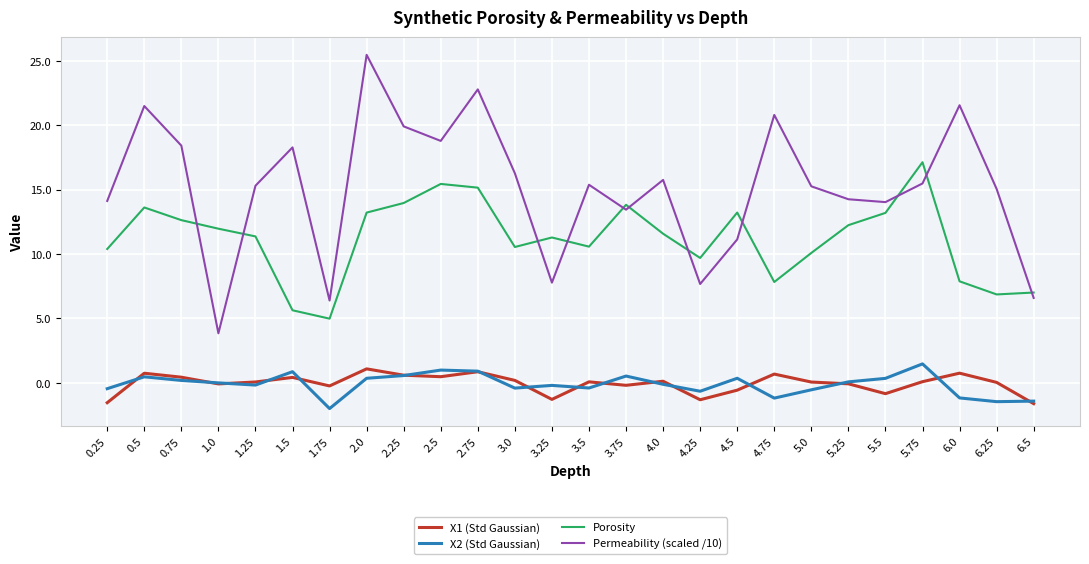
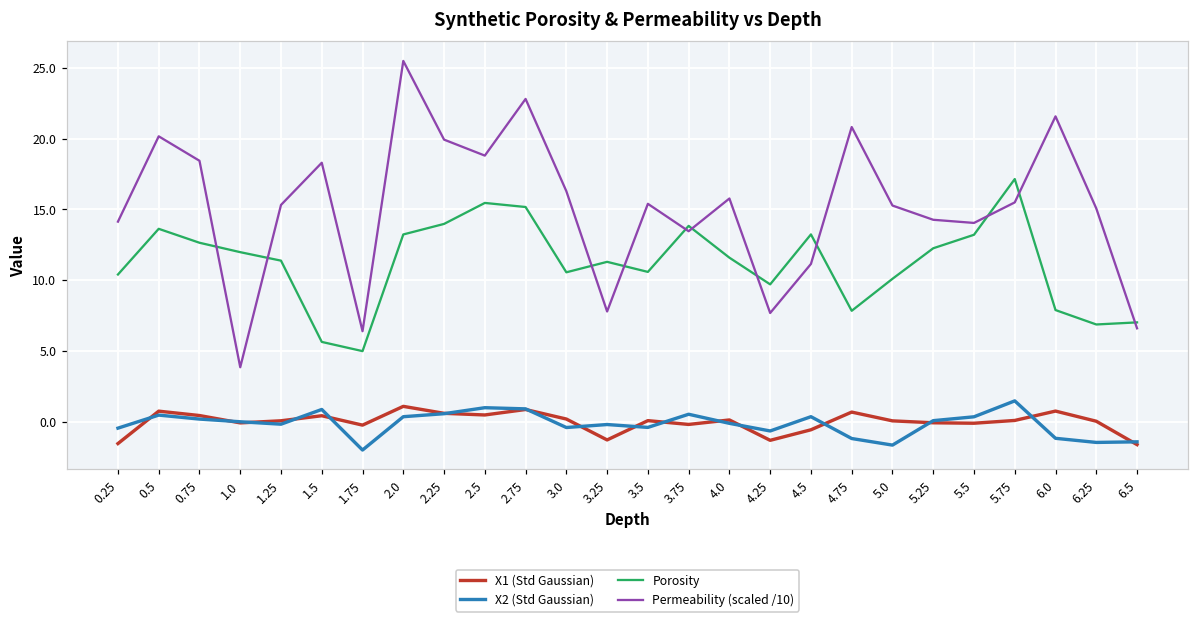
  {
    "X1 (Std Gaussian)": {
      "0.25": -1.5,
      "0.5": 0.7,
      "0.75": 0.4,
      "1.25": 0.1,
      "1.5": 0.4,
      "1.75": -0.2,
      "2.0": 1.1,
      "2.5": 0.5,
      "3.0": 0.2,
      "3.25": -1.3,
      "3.5": 0.1,
      "3.75": -0.2,
      "4.0": 0.1,
      "4.25": -1.3,
      "4.5": -0.6,
      "4.75": 0.7,
      "5.0": 0.1,
-     "5.5": -0.8,
+     "5.5": -0.1,
      "5.75": 0.1,
      "6.0": 0.7,
      "6.25": 0.0,
      "6.5": -1.6
    },
    "X2 (Std Gaussian)": {
      "0.25": -0.5,
      "0.5": 0.5,
      "0.75": 0.2,
      "1.25": -0.2,
      "1.5": 0.9,
      "1.75": -2.0,
      "2.0": 0.3,
      "2.5": 1.0,
      "3.0": -0.4,
      "3.25": -0.2,
      "3.5": -0.4,
      "3.75": 0.5,
      "4.0": -0.1,
      "4.25": -0.7,
      "4.5": 0.4,
      "4.75": -1.2,
-     "5.0": -0.5,
+     "5.0": -1.7,
      "5.5": 0.3,
      "5.75": 1.5,
      "6.0": -1.2,
      "6.25": -1.5,
      "6.5": -1.4
    },
    "Porosity": {
      "0.25": 10.4,
      "0.5": 13.6,
      "0.75": 12.6,
      "1.0": 12.0,
      "1.25": 11.4,
      "1.5": 5.6,
      "1.75": 5.0,
      "2.0": 13.2,
      "2.25": 14.0,
      "2.5": 15.5,
      "2.75": 15.2,
      "3.0": 10.6,
      "3.25": 11.3,
      "3.5": 10.6,
      "3.75": 13.8,
      "4.0": 11.6,
      "4.25": 9.7,
      "4.5": 13.2,
      "4.75": 7.8,
      "5.0": 10.1,
      "5.25": 12.2,
      "5.5": 13.2,
      "5.75": 17.1,
      "6.0": 7.9,
      "6.25": 6.9,
      "6.5": 7.0
    },
    "Permeability (scaled /10)": {
      "0.25": 14.1,
-     "0.5": 21.5,
+     "0.5": 20.2,
      "0.75": 18.4,
      "1.0": 3.8,
      "1.25": 15.3,
      "1.5": 18.3,
      "1.75": 6.4,
      "2.0": 25.5,
      "2.25": 19.9,
      "2.5": 18.8,
      "2.75": 22.8,
      "3.0": 16.3,
      "3.25": 7.8,
      "3.5": 15.4,
      "3.75": 13.5,
      "4.0": 15.8,
      "4.25": 7.7,
      "4.5": 11.1,
      "4.75": 20.8,
      "5.0": 15.3,
      "5.25": 14.3,
      "5.5": 14.0,
      "5.75": 15.5,
      "6.0": 21.6,
      "6.25": 15.1,
      "6.5": 6.6
    }
  }
